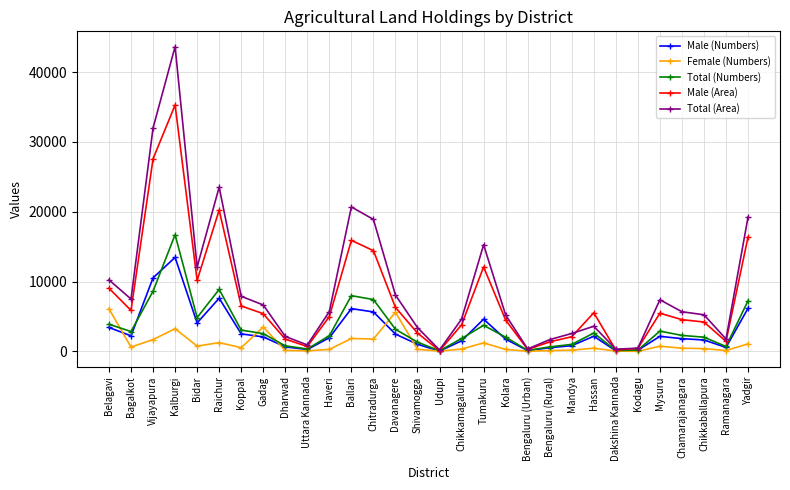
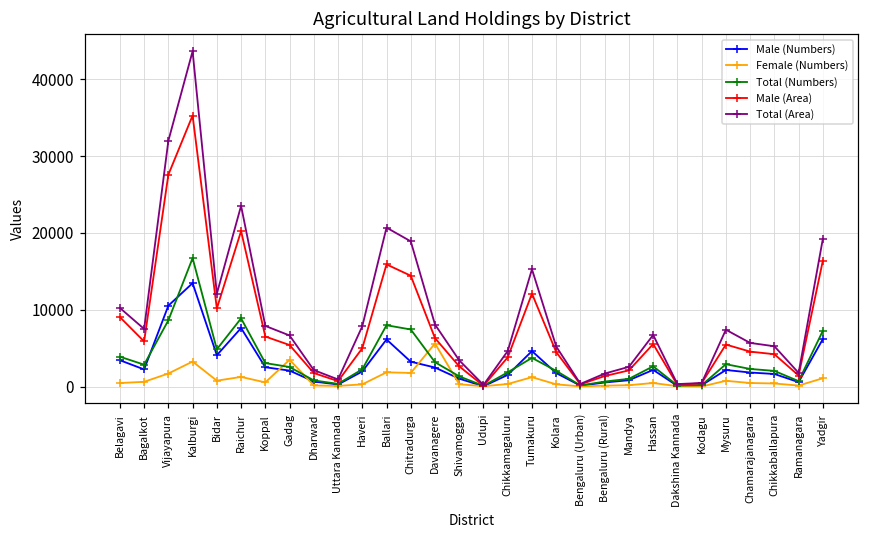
  {
    "Male (Numbers)": {
      "Belagavi": 3000,
      "Bagalkot": 2000,
      "Vijayapura": 11000,
      "Kalburgi": 13000,
      "Bidar": 4000,
      "Raichur": 8000,
      "Koppal": 3000,
      "Gadag": 2000,
      "Ballari": 6000,
-     "Chitradurga": 6000,
+     "Chitradurga": 3000,
      "Davanagere": 2000,
      "Tumakuru": 5000,
      "Hassan": 2000,
      "Mysuru": 2000,
      "Chamarajanagara": 2000,
      "Chikkaballapura": 2000,
      "Yadgir": 6000
    },
    "Female (Numbers)": {
-     "Belagavi": 6000,
+     "Belagavi": 0,
      "Bagalkot": 1000,
      "Vijayapura": 2000,
      "Kalburgi": 3000,
      "Bidar": 1000,
      "Raichur": 1000,
      "Koppal": 1000,
      "Gadag": 3000,
      "Dharwad": 0,
      "Haveri": 0,
      "Ballari": 2000,
      "Chitradurga": 2000,
      "Davanagere": 6000,
      "Shivamogga": 0,
      "Chikkamagaluru": 0,
      "Tumakuru": 1000,
      "Kolara": 0,
      "Bengaluru (Rural)": 0,
      "Mandya": 0,
      "Hassan": 0,
      "Mysuru": 1000,
      "Chamarajanagara": 0,
      "Chikkaballapura": 0,
      "Ramanagara": 0,
      "Yadgir": 1000
    },
    "Total (Numbers)": {
      "Belagavi": 4000,
      "Bagalkot": 3000,
      "Vijayapura": 9000,
      "Kalburgi": 17000,
      "Bidar": 5000,
      "Raichur": 9000,
      "Koppal": 3000,
      "Gadag": 3000,
      "Ballari": 8000,
      "Chitradurga": 7000,
      "Davanagere": 3000,
      "Tumakuru": 4000,
      "Hassan": 3000,
      "Mysuru": 3000,
      "Chamarajanagara": 2000,
      "Chikkaballapura": 2000,
      "Yadgir": 7000
    },
    "Male (Area)": {
      "Belagavi": 9000,
      "Bagalkot": 6000,
      "Vijayapura": 28000,
      "Kalburgi": 35000,
      "Bidar": 10000,
      "Raichur": 20000,
      "Koppal": 7000,
      "Gadag": 5000,
      "Dharwad": 2000,
      "Haveri": 5000,
      "Ballari": 16000,
      "Chitradurga": 14000,
      "Davanagere": 6000,
      "Shivamogga": 3000,
      "Chikkamagaluru": 4000,
      "Tumakuru": 12000,
      "Kolara": 4000,
      "Mandya": 2000,
      "Hassan": 6000,
      "Mysuru": 5000,
      "Chamarajanagara": 5000,
      "Chikkaballapura": 4000,
      "Yadgir": 16000
    },
    "Total (Area)": {
      "Belagavi": 10000,
      "Bagalkot": 8000,
      "Vijayapura": 32000,
      "Kalburgi": 44000,
      "Bidar": 12000,
      "Raichur": 24000,
      "Koppal": 8000,
      "Gadag": 7000,
      "Dharwad": 2000,
-     "Haveri": 6000,
+     "Haveri": 8000,
      "Ballari": 21000,
      "Chitradurga": 19000,
      "Davanagere": 8000,
      "Shivamogga": 3000,
      "Chikkamagaluru": 5000,
      "Tumakuru": 15000,
      "Kolara": 5000,
      "Mandya": 3000,
-     "Hassan": 4000,
+     "Hassan": 7000,
      "Mysuru": 7000,
      "Chamarajanagara": 6000,
      "Chikkaballapura": 5000,
      "Yadgir": 19000
    }
  }
